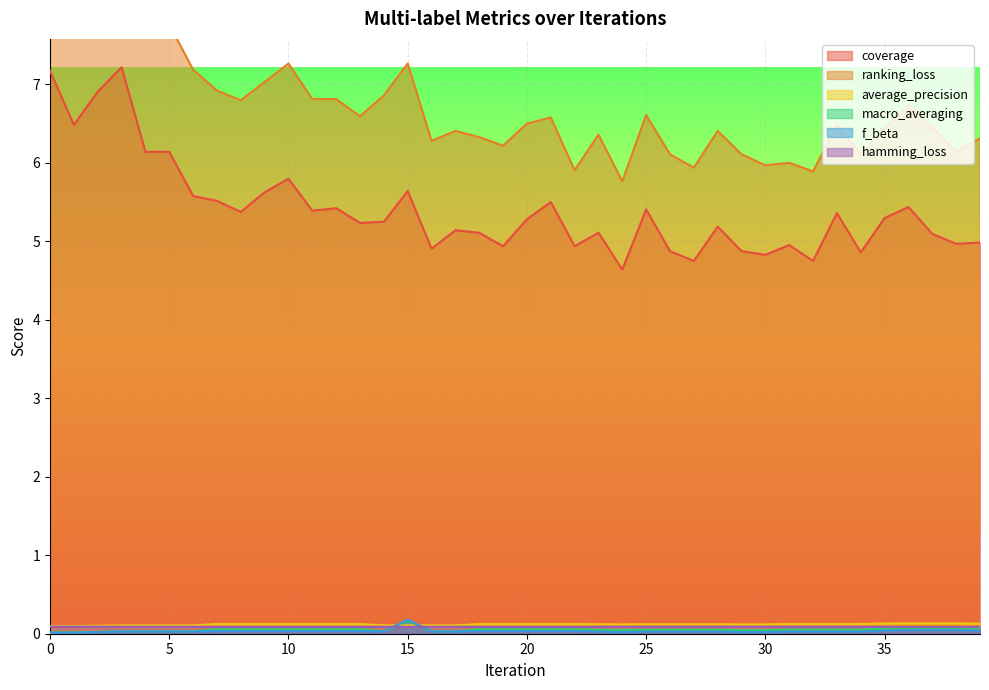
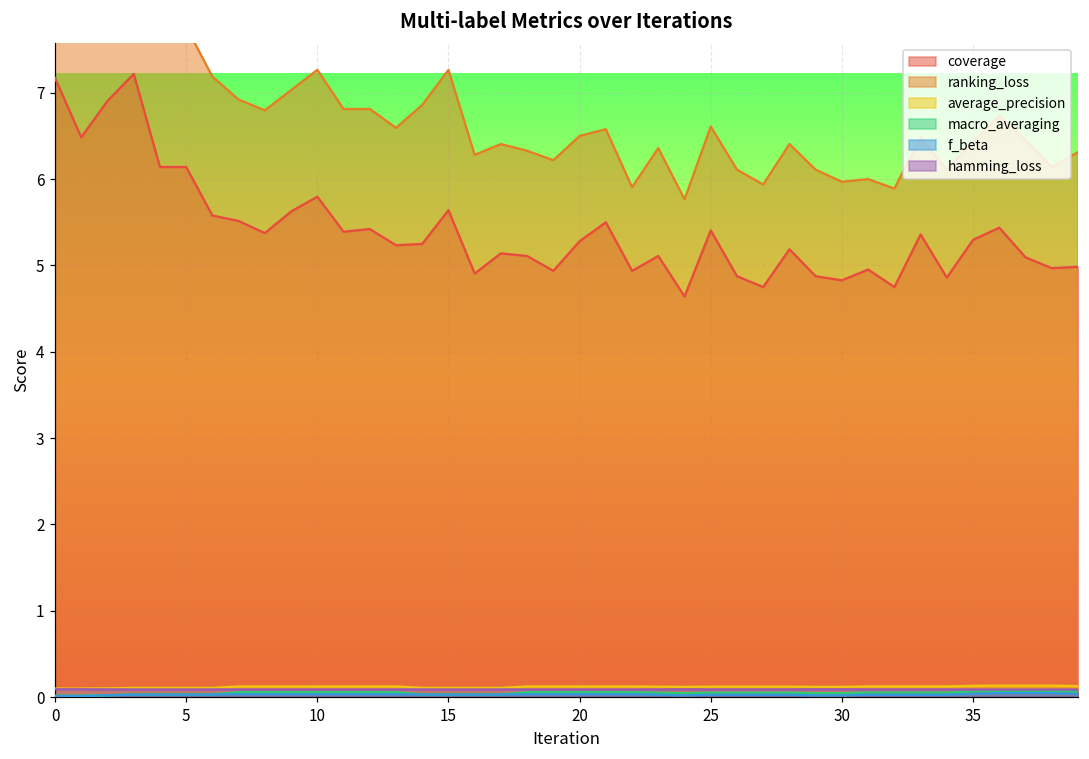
  {
    "macro_averaging": {
-     "15": 0.2
+     "15": 0.0
    },
    "f_beta": {
-     "15": 0.2
+     "15": 0.0
    },
    "hamming_loss": {
      "25": 0.1
    }
  }
